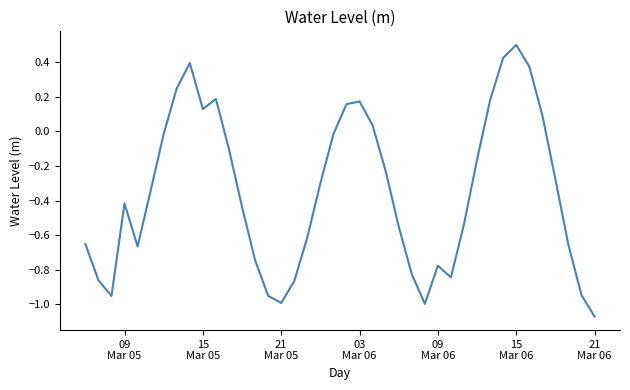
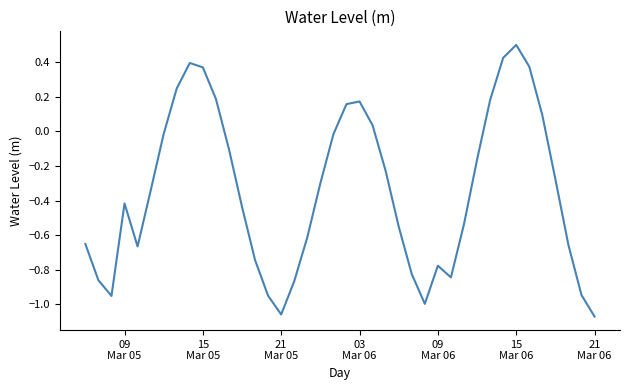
  {
    "09 Mar 05": -0.42,
-   "15 Mar 05": 0.13,
-   "21 Mar 05": -0.99,
+   "15 Mar 05": 0.37,
+   "21 Mar 05": -1.06,
    "03 Mar 06": 0.17,
    "09 Mar 06": -0.78,
    "15 Mar 06": 0.50,
    "21 Mar 06": -1.07
  }
